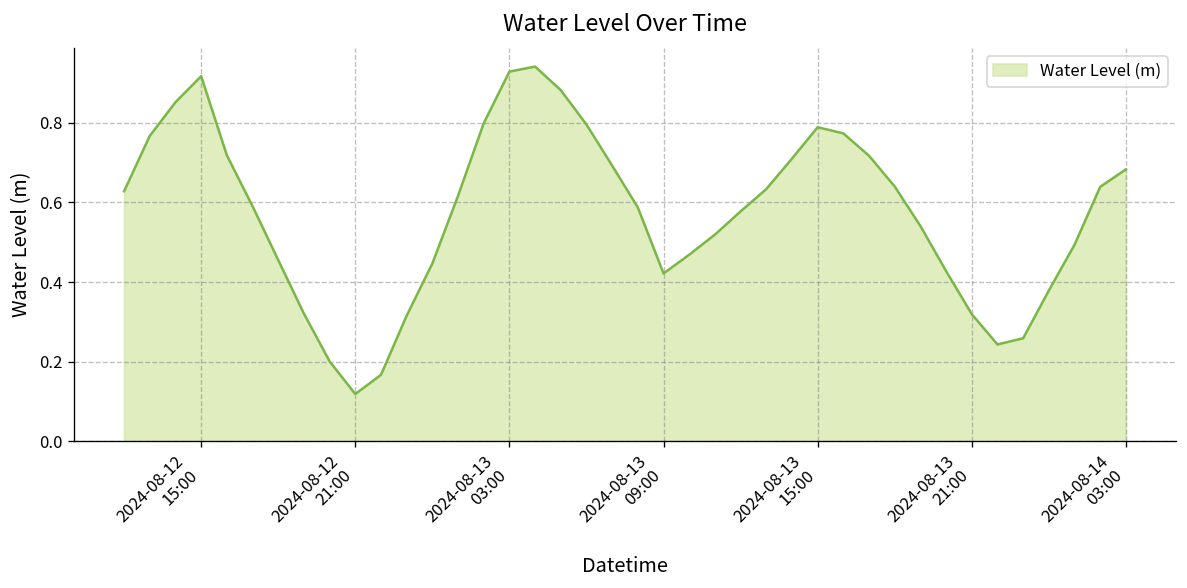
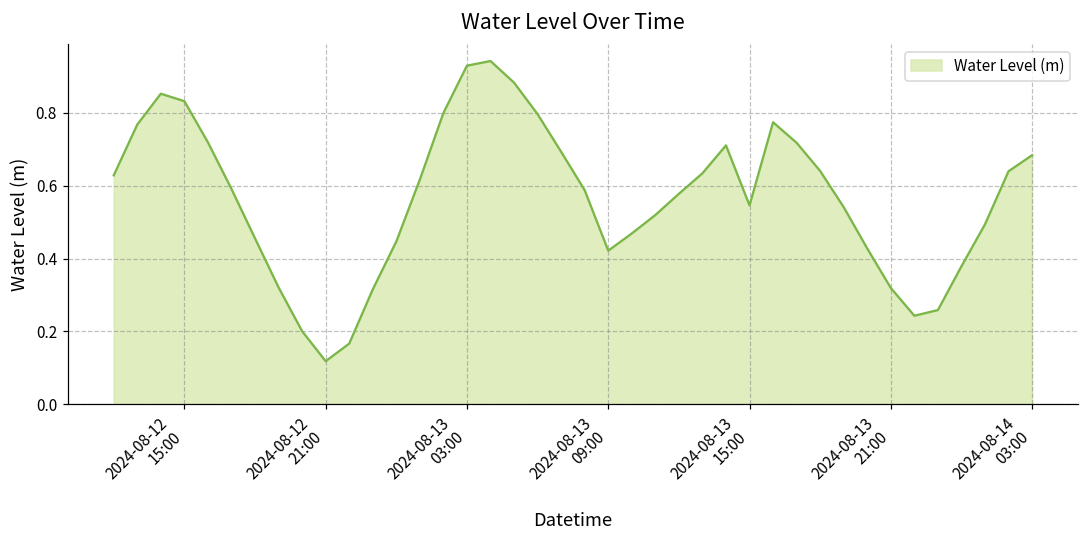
  {
-   "2024-08-12 15:00": 0.92,
+   "2024-08-12 15:00": 0.83,
    "2024-08-12 21:00": 0.12,
    "2024-08-13 03:00": 0.93,
    "2024-08-13 09:00": 0.42,
-   "2024-08-13 15:00": 0.79,
+   "2024-08-13 15:00": 0.55,
    "2024-08-13 21:00": 0.32,
    "2024-08-14 03:00": 0.68
  }
